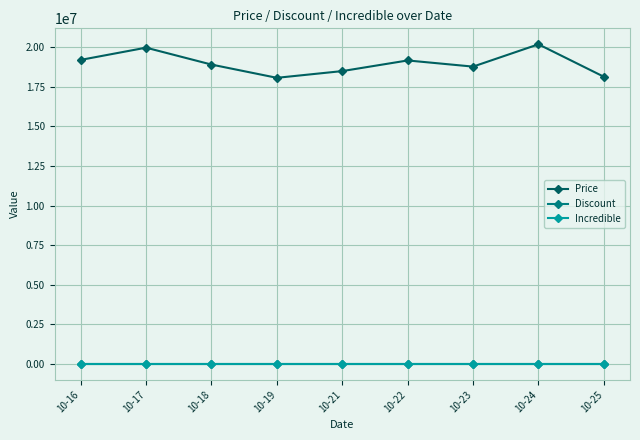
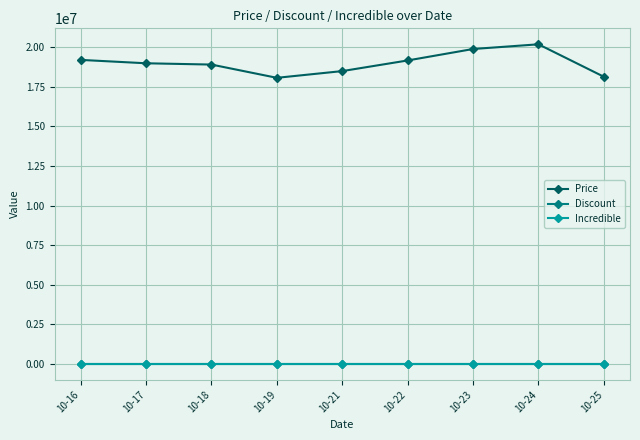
  {
    "Price": {
      "10-16": 19200000,
-     "10-17": 20000000,
+     "10-17": 19000000,
      "10-18": 18900000,
      "10-19": 18100000,
      "10-21": 18500000,
      "10-22": 19200000,
-     "10-23": 18800000,
+     "10-23": 19900000,
      "10-24": 20200000,
      "10-25": 18100000
    },
    "Incredible": {
      "10-16": 0,
      "10-17": 0,
      "10-18": 0,
      "10-19": 0,
      "10-21": 0,
      "10-22": 0,
      "10-23": 0,
      "10-24": 0,
      "10-25": 0
    }
  }
